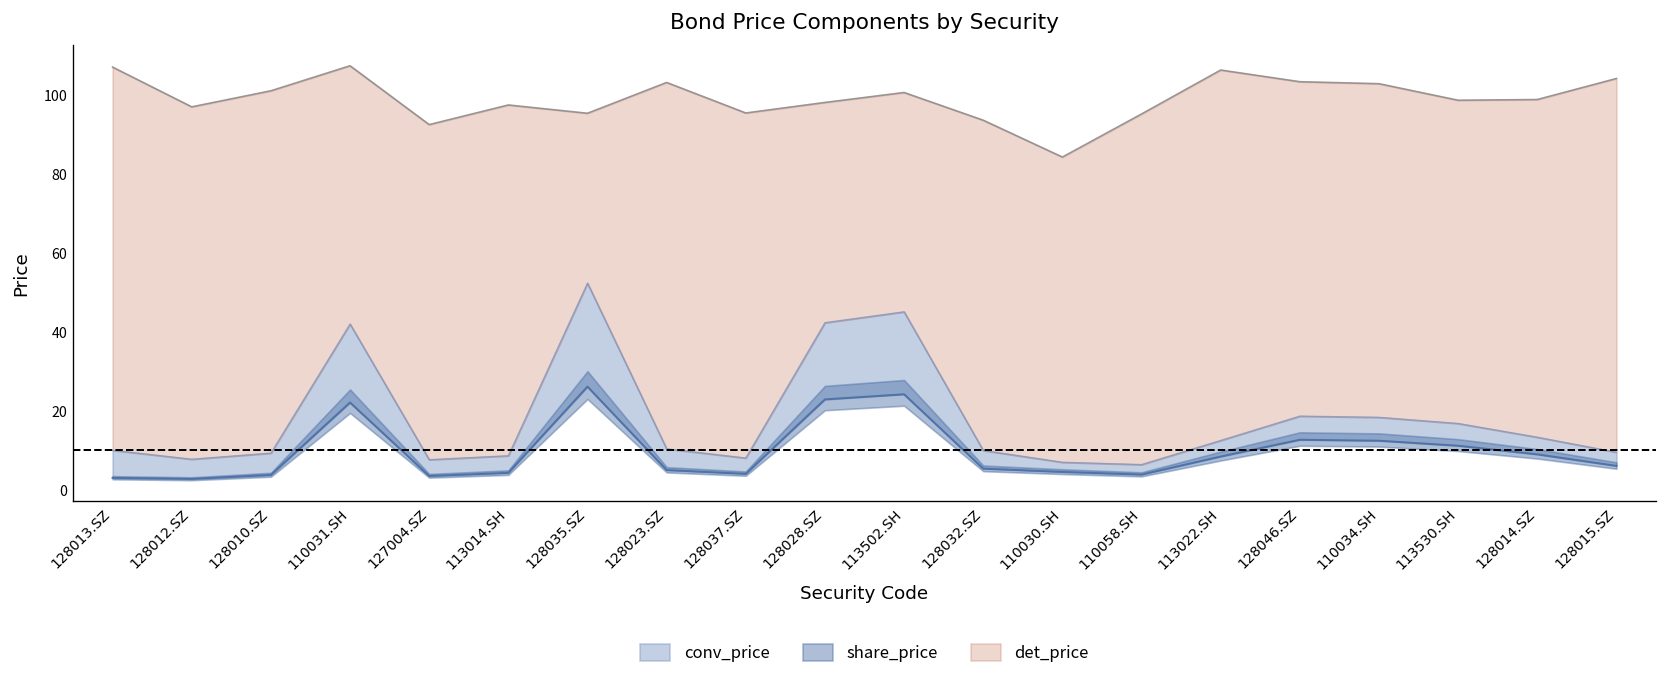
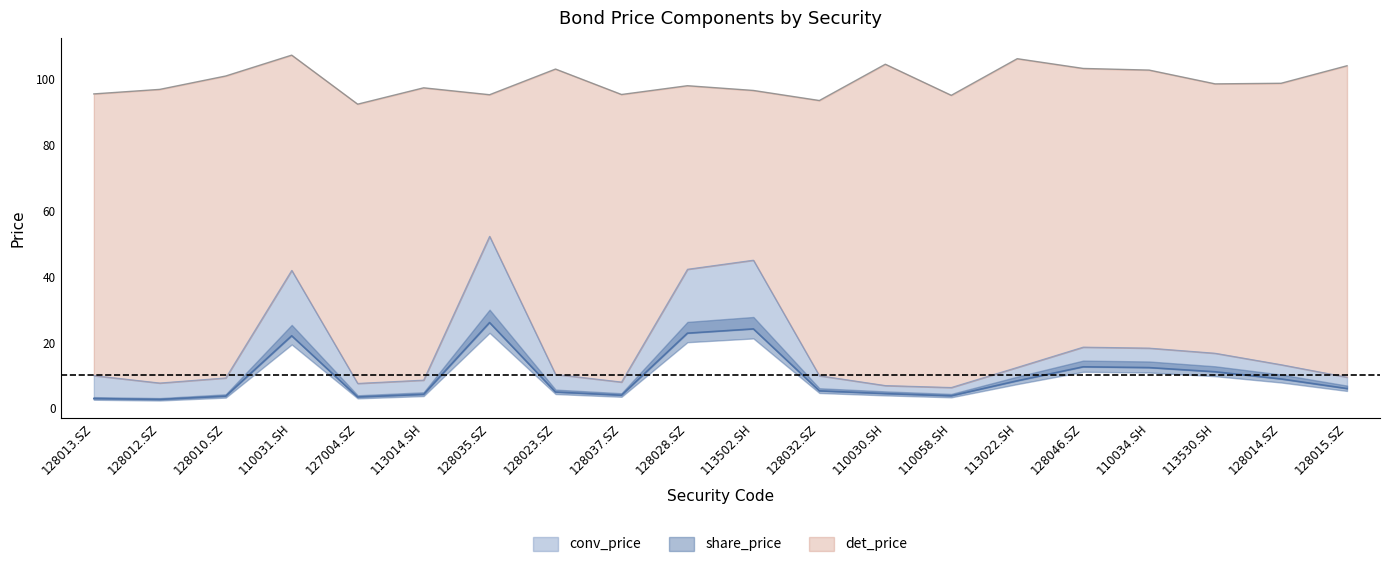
  {
    "det_price": {
-     "128013.SZ": 107,
+     "128013.SZ": 96,
      "128012.SZ": 97,
      "128010.SZ": 101,
      "110031.SH": 107,
      "127004.SZ": 92,
      "113014.SH": 97,
      "128035.SZ": 95,
      "128023.SZ": 103,
      "128037.SZ": 95,
      "128028.SZ": 98,
-     "113502.SH": 101,
+     "113502.SH": 97,
      "128032.SZ": 94,
-     "110030.SH": 84,
+     "110030.SH": 105,
      "110058.SH": 95,
      "113022.SH": 106,
      "128046.SZ": 103,
      "110034.SH": 103,
      "113530.SH": 99,
      "128014.SZ": 99,
      "128015.SZ": 104
    }
  }
